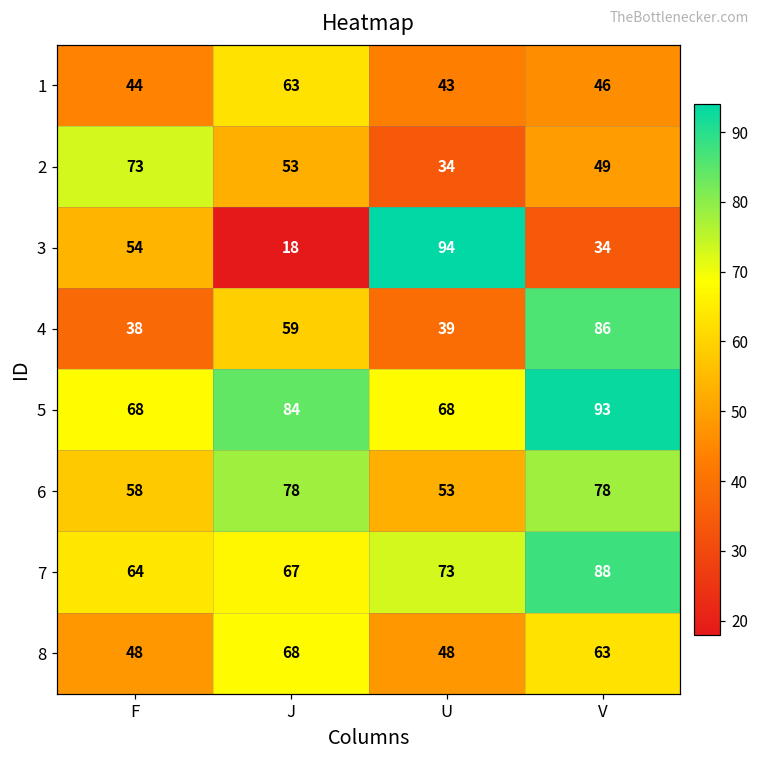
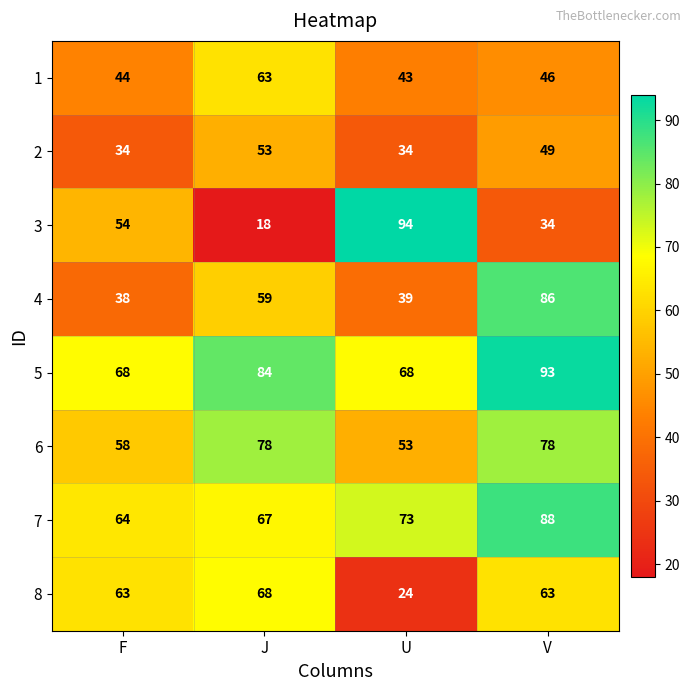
  {
    "1": {
      "F": 44,
      "J": 63,
      "U": 43,
      "V": 46
    },
    "2": {
-     "F": 73,
+     "F": 34,
      "J": 53,
      "U": 34,
      "V": 49
    },
    "3": {
      "F": 54,
      "J": 18,
      "U": 94,
      "V": 34
    },
    "4": {
      "F": 38,
      "J": 59,
      "U": 39,
      "V": 86
    },
    "5": {
      "F": 68,
      "J": 84,
      "U": 68,
      "V": 93
    },
    "6": {
      "F": 58,
      "J": 78,
      "U": 53,
      "V": 78
    },
    "7": {
      "F": 64,
      "J": 67,
      "U": 73,
      "V": 88
    },
    "8": {
-     "F": 48,
+     "F": 63,
      "J": 68,
-     "U": 48,
+     "U": 24,
      "V": 63
    }
  }
